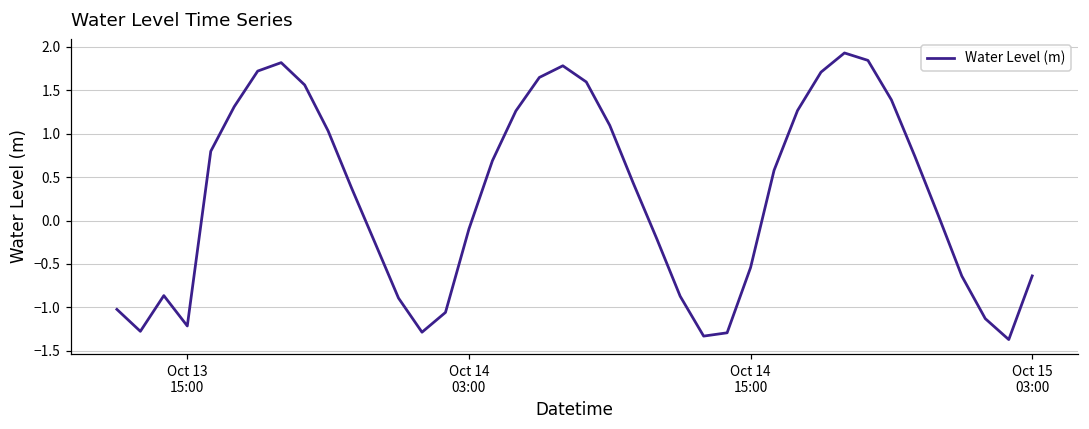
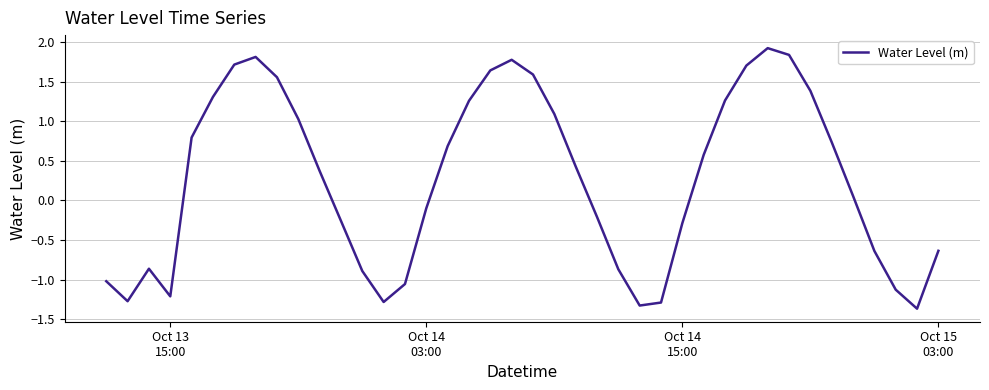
  {
    "Oct 13 15:00": -1.2,
    "Oct 14 03:00": -0.1,
-   "Oct 14 15:00": -0.5,
+   "Oct 14 15:00": -0.3,
    "Oct 15 03:00": -0.6
  }
